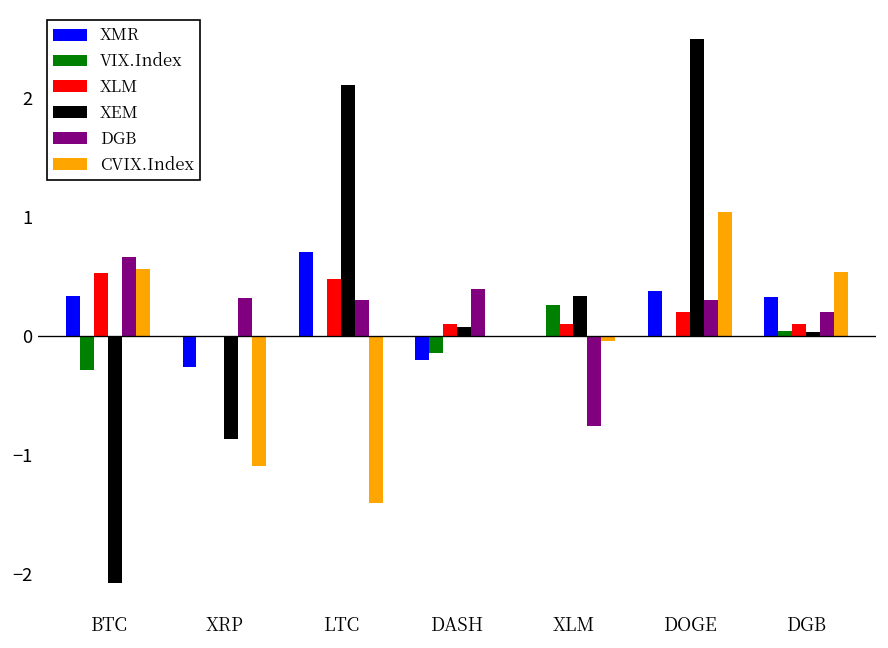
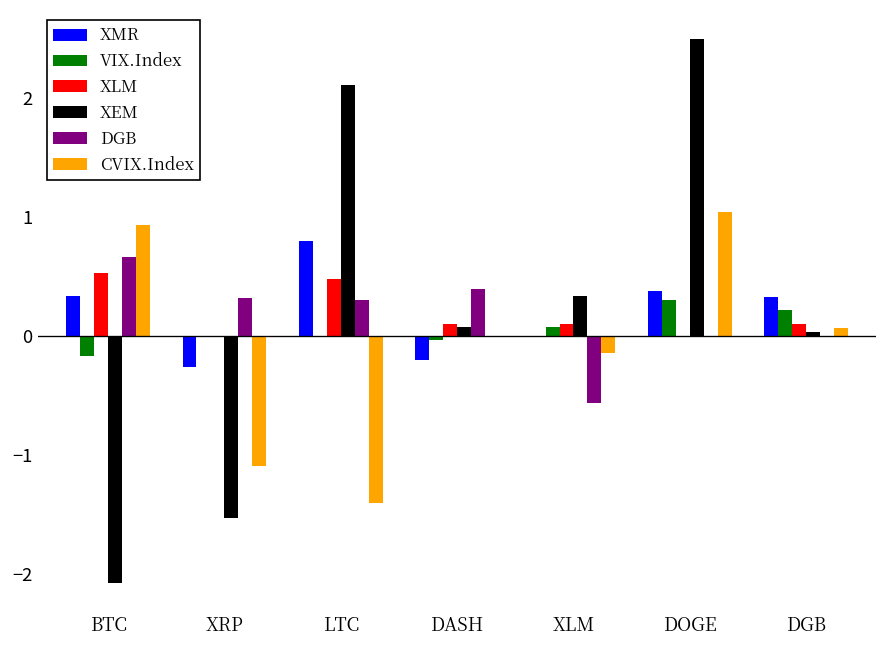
  {
    "XMR": {
      "BTC": 0.3,
      "XRP": -0.3,
-     "LTC": 0.7,
+     "LTC": 0.8,
      "DASH": -0.2,
      "DOGE": 0.4,
      "DGB": 0.3
    },
    "VIX.Index": {
-     "BTC": -0.3,
+     "BTC": -0.2,
      "XRP": 0.0,
      "LTC": 0.0,
-     "DASH": -0.1,
-     "XLM": 0.3,
-     "DOGE": 0.0,
-     "DGB": 0.0
+     "DASH": 0.0,
+     "XLM": 0.1,
+     "DOGE": 0.3,
+     "DGB": 0.2
    },
    "XLM": {
      "BTC": 0.5,
      "XRP": 0.0,
      "LTC": 0.5,
      "DASH": 0.1,
      "XLM": 0.1,
-     "DOGE": 0.2,
+     "DOGE": 0.0,
      "DGB": 0.1
    },
    "XEM": {
      "BTC": -2.1,
-     "XRP": -0.9,
+     "XRP": -1.5,
      "LTC": 2.1,
      "DASH": 0.1,
      "XLM": 0.3,
      "DOGE": 2.5,
      "DGB": 0.0
    },
    "DGB": {
      "BTC": 0.7,
      "XRP": 0.3,
      "LTC": 0.3,
      "DASH": 0.4,
-     "XLM": -0.8,
-     "DOGE": 0.3,
-     "DGB": 0.2
+     "XLM": -0.6,
+     "DOGE": 0.0,
+     "DGB": 0.0
    },
    "CVIX.Index": {
-     "BTC": 0.6,
+     "BTC": 0.9,
      "XRP": -1.1,
      "LTC": -1.4,
      "DASH": 0.0,
-     "XLM": 0.0,
+     "XLM": -0.1,
      "DOGE": 1.0,
-     "DGB": 0.5
+     "DGB": 0.1
    }
  }
